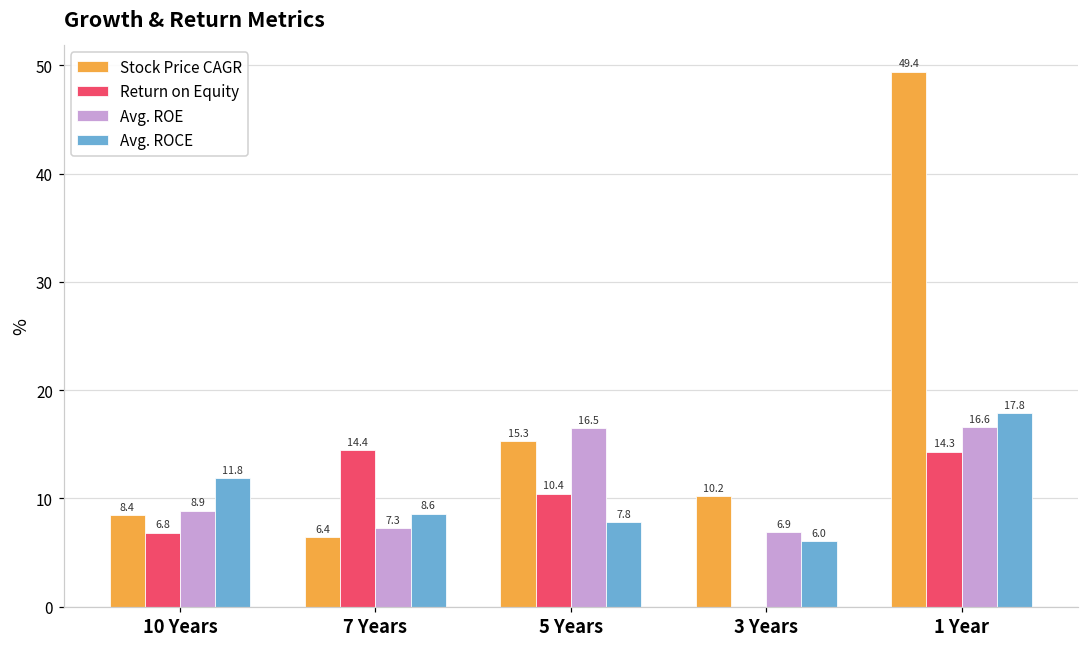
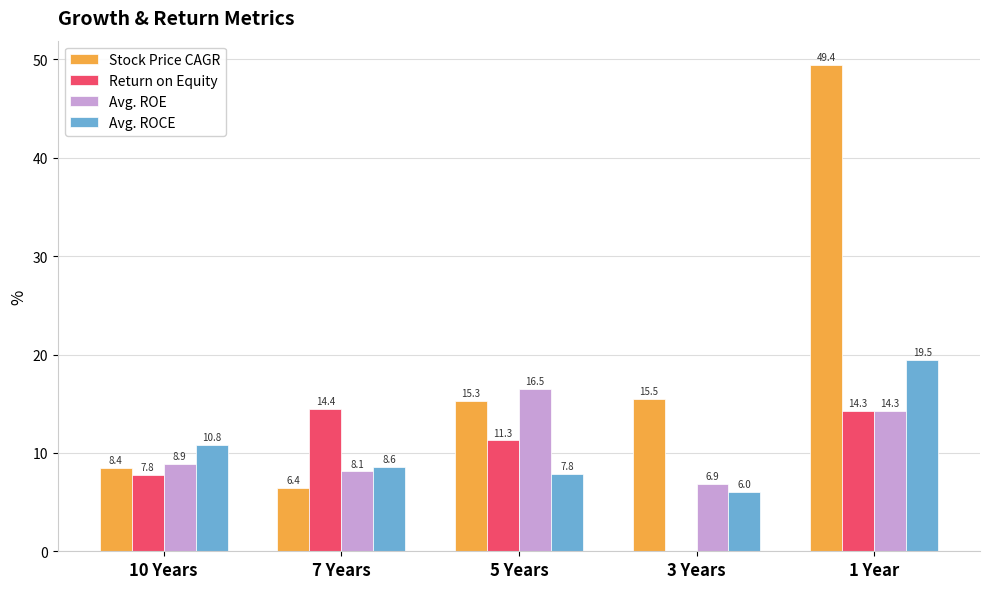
  {
    "Stock Price CAGR": {
      "10 Years": 8.4,
      "7 Years": 6.4,
      "5 Years": 15.3,
-     "3 Years": 10.2,
+     "3 Years": 15.5,
      "1 Year": 49.4
    },
    "Return on Equity": {
-     "10 Years": 6.8,
+     "10 Years": 7.8,
      "7 Years": 14.4,
-     "5 Years": 10.4,
+     "5 Years": 11.3,
      "1 Year": 14.3
    },
    "Avg. ROE": {
      "10 Years": 8.9,
-     "7 Years": 7.3,
+     "7 Years": 8.1,
      "5 Years": 16.5,
      "3 Years": 6.9,
-     "1 Year": 16.6
+     "1 Year": 14.3
    },
    "Avg. ROCE": {
-     "10 Years": 11.8,
+     "10 Years": 10.8,
      "7 Years": 8.6,
      "5 Years": 7.8,
      "3 Years": 6.0,
-     "1 Year": 17.8
+     "1 Year": 19.5
    }
  }
